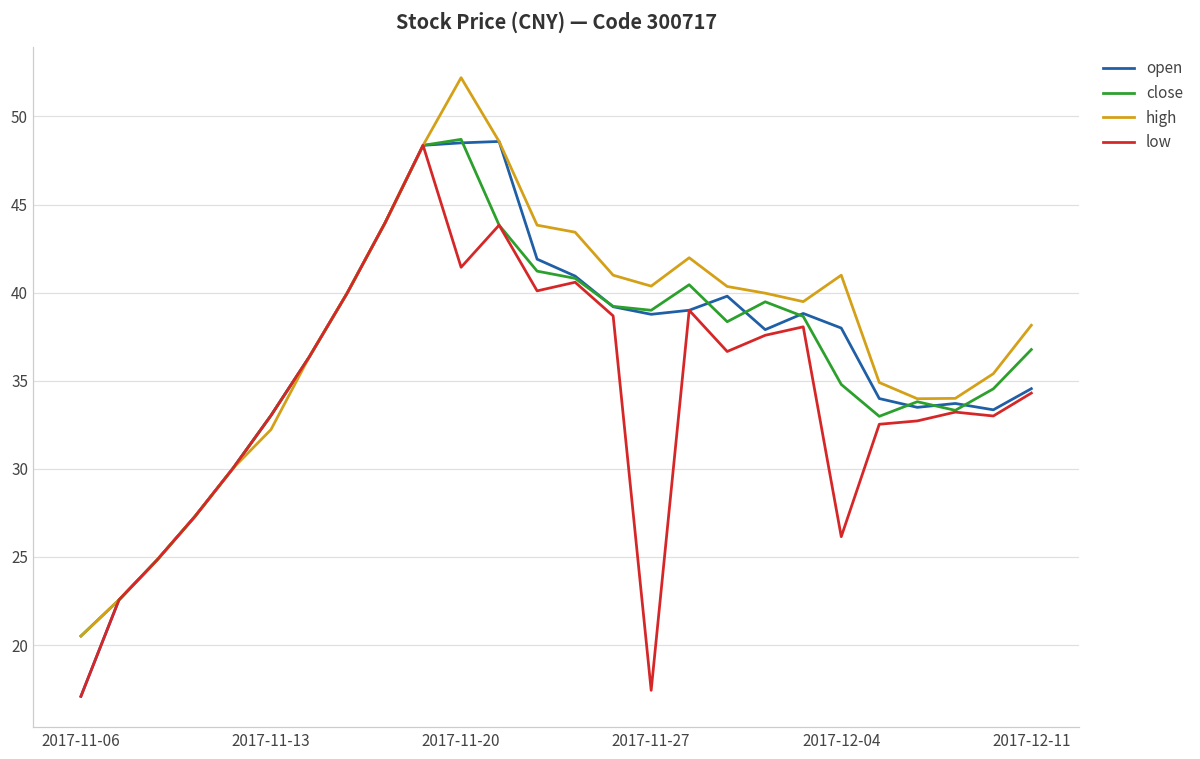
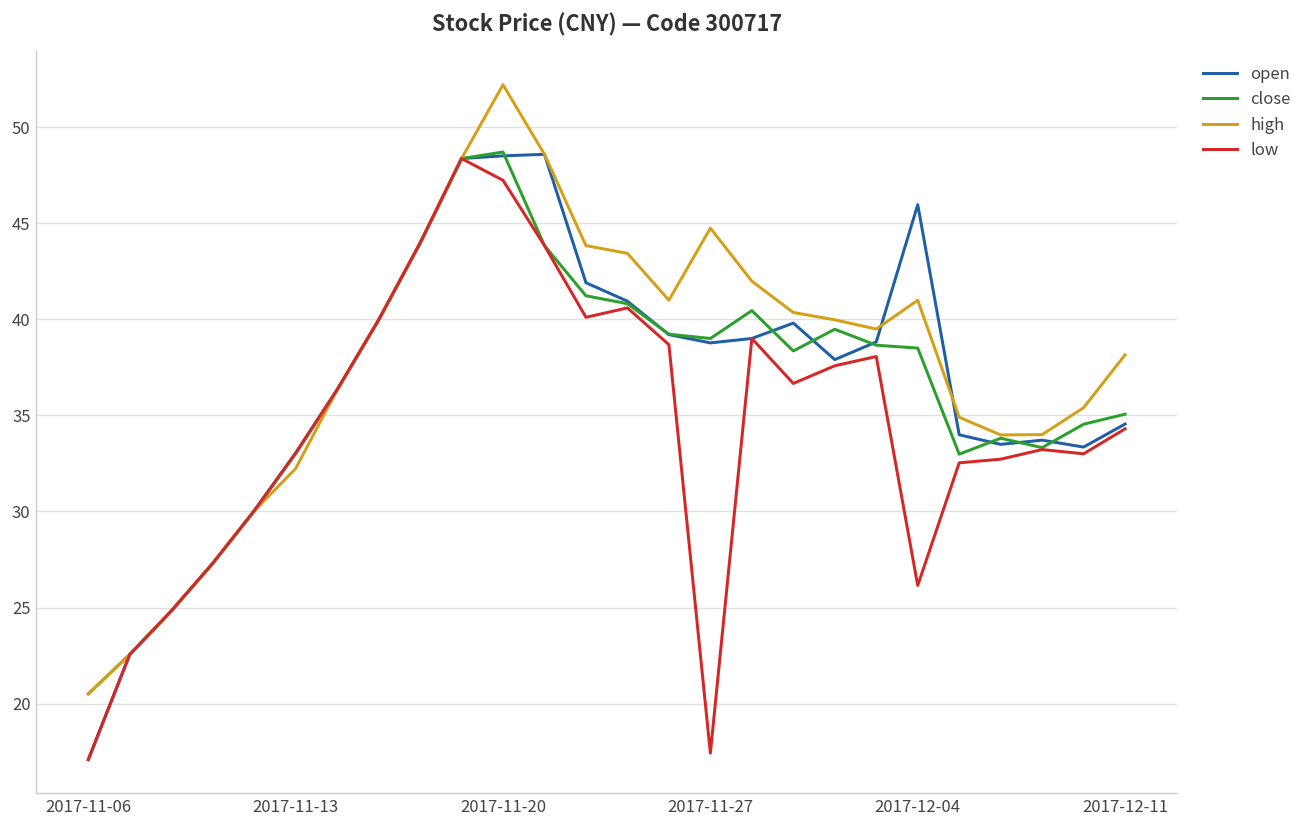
  {
    "open": {
      "2017-11-20": 48.5,
      "2017-11-27": 38.8,
-     "2017-12-04": 38.0,
+     "2017-12-04": 46.0,
      "2017-12-11": 34.6
    },
    "close": {
      "2017-11-20": 48.7,
      "2017-11-27": 39.0,
-     "2017-12-04": 34.8,
-     "2017-12-11": 36.8
+     "2017-12-04": 38.5,
+     "2017-12-11": 35.1
    },
    "high": {
      "2017-11-13": 32.2,
      "2017-11-20": 52.2,
-     "2017-11-27": 40.4,
+     "2017-11-27": 44.7,
      "2017-12-04": 41.0,
      "2017-12-11": 38.2
    },
    "low": {
-     "2017-11-20": 41.4,
+     "2017-11-20": 47.2,
      "2017-11-27": 17.4,
      "2017-12-04": 26.2,
      "2017-12-11": 34.3
    }
  }
